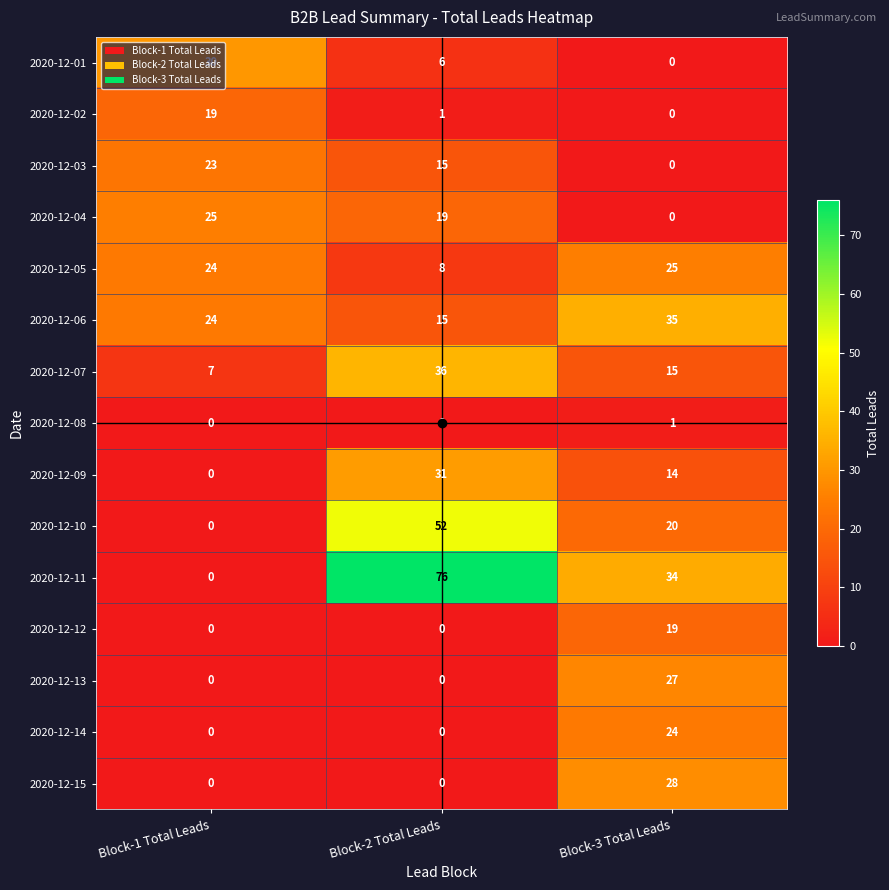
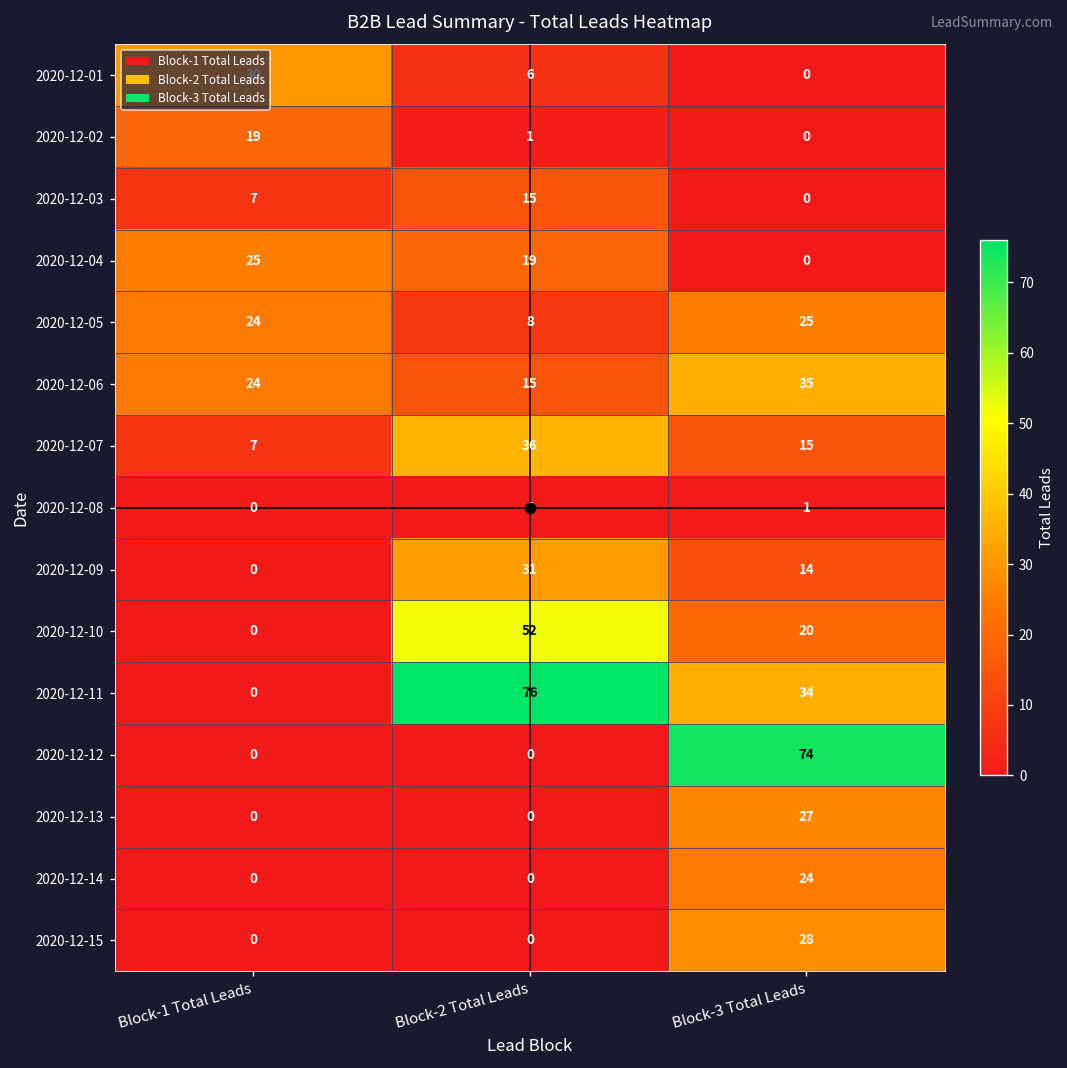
  {
    "2020-12-01": {
      "Block-2 Total Leads": 6,
      "Block-3 Total Leads": 0
    },
    "2020-12-02": {
      "Block-1 Total Leads": 19,
      "Block-2 Total Leads": 1,
      "Block-3 Total Leads": 0
    },
    "2020-12-03": {
-     "Block-1 Total Leads": 23,
+     "Block-1 Total Leads": 7,
      "Block-2 Total Leads": 15,
      "Block-3 Total Leads": 0
    },
    "2020-12-04": {
      "Block-1 Total Leads": 25,
      "Block-2 Total Leads": 19,
      "Block-3 Total Leads": 0
    },
    "2020-12-05": {
      "Block-1 Total Leads": 24,
      "Block-2 Total Leads": 8,
      "Block-3 Total Leads": 25
    },
    "2020-12-06": {
      "Block-1 Total Leads": 24,
      "Block-2 Total Leads": 15,
      "Block-3 Total Leads": 35
    },
    "2020-12-07": {
      "Block-1 Total Leads": 7,
      "Block-2 Total Leads": 36,
      "Block-3 Total Leads": 15
    },
    "2020-12-08": {
      "Block-1 Total Leads": 0,
      "Block-3 Total Leads": 1
    },
    "2020-12-09": {
      "Block-1 Total Leads": 0,
      "Block-2 Total Leads": 31,
      "Block-3 Total Leads": 14
    },
    "2020-12-10": {
      "Block-1 Total Leads": 0,
      "Block-2 Total Leads": 52,
      "Block-3 Total Leads": 20
    },
    "2020-12-11": {
      "Block-1 Total Leads": 0,
      "Block-2 Total Leads": 76,
      "Block-3 Total Leads": 34
    },
    "2020-12-12": {
      "Block-1 Total Leads": 0,
      "Block-2 Total Leads": 0,
-     "Block-3 Total Leads": 19
+     "Block-3 Total Leads": 74
    },
    "2020-12-13": {
      "Block-1 Total Leads": 0,
      "Block-2 Total Leads": 0,
      "Block-3 Total Leads": 27
    },
    "2020-12-14": {
      "Block-1 Total Leads": 0,
      "Block-2 Total Leads": 0,
      "Block-3 Total Leads": 24
    },
    "2020-12-15": {
      "Block-1 Total Leads": 0,
      "Block-2 Total Leads": 0,
      "Block-3 Total Leads": 28
    }
  }
